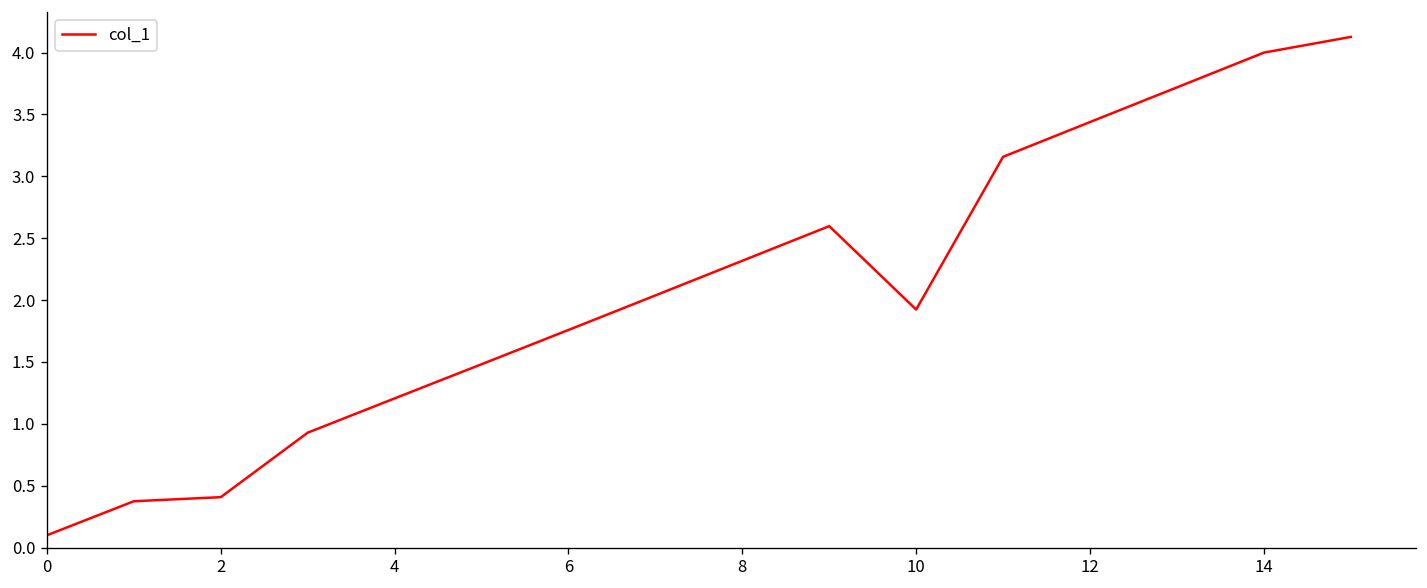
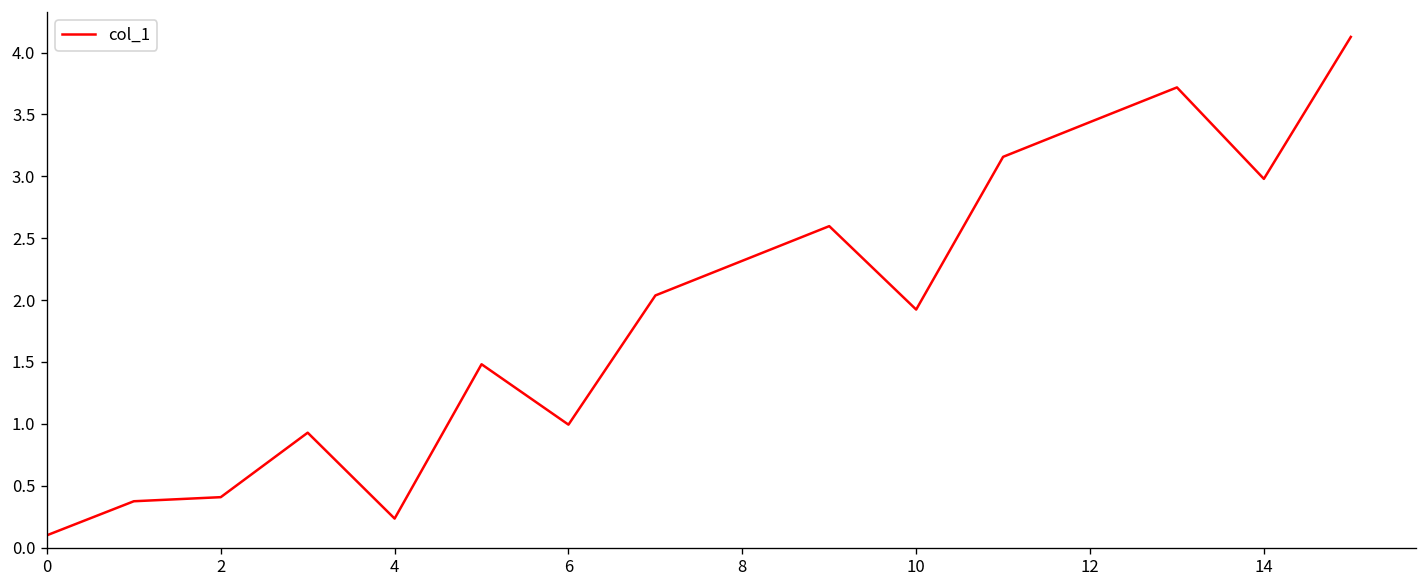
  {
    "0": 0.10,
    "2": 0.41,
-   "4": 1.21,
-   "6": 1.76,
+   "4": 0.23,
+   "6": 0.99,
    "8": 2.32,
    "10": 1.92,
    "12": 3.44,
-   "14": 4.00
+   "14": 2.98
  }
